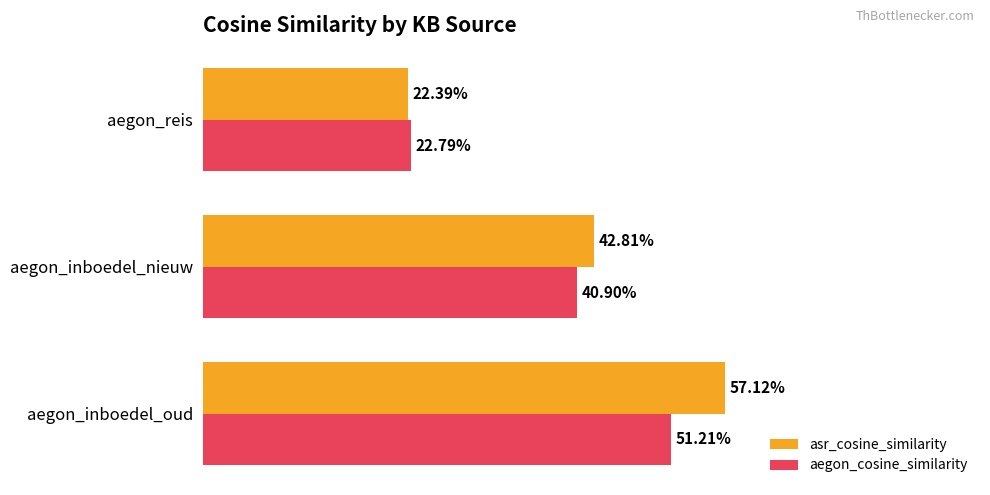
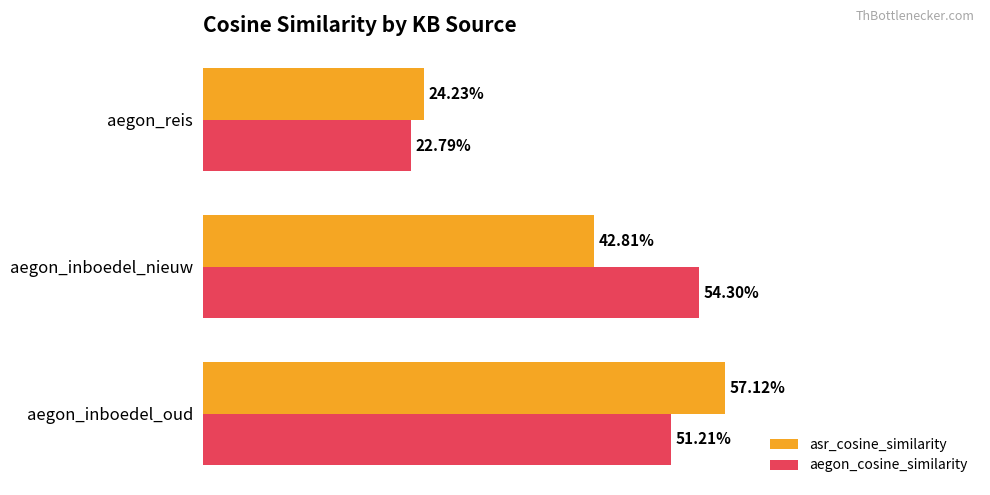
  {
    "asr_cosine_similarity": {
-     "aegon_reis": "22.39%",
+     "aegon_reis": "24.23%",
      "aegon_inboedel_nieuw": "42.81%",
      "aegon_inboedel_oud": "57.12%"
    },
    "aegon_cosine_similarity": {
      "aegon_reis": "22.79%",
-     "aegon_inboedel_nieuw": "40.90%",
+     "aegon_inboedel_nieuw": "54.30%",
      "aegon_inboedel_oud": "51.21%"
    }
  }
